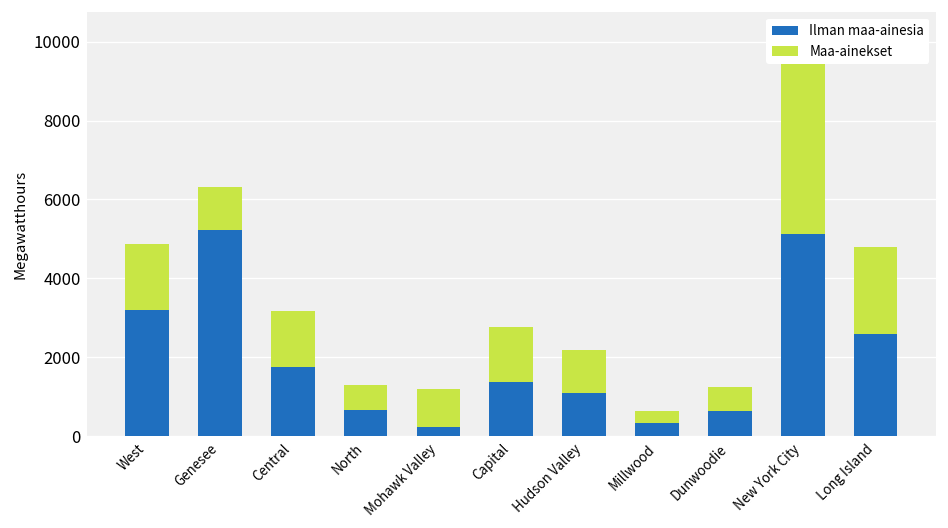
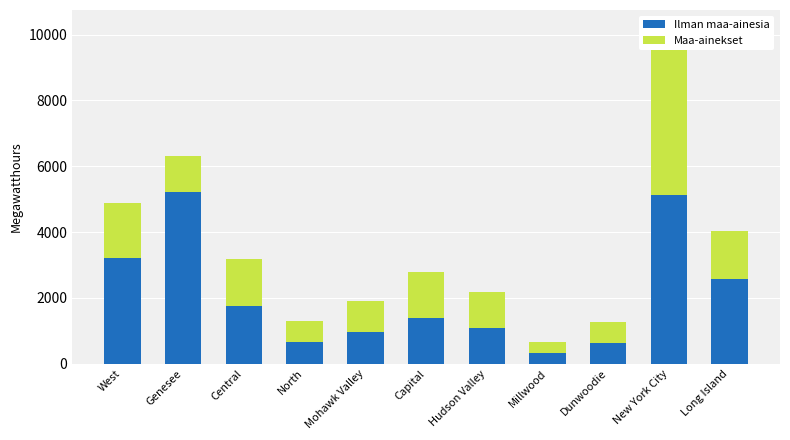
  {
    "Ilman maa-ainesia": {
      "West": 3200,
      "Genesee": 5200,
      "Central": 1700,
      "North": 700,
-     "Mohawk Valley": 200,
+     "Mohawk Valley": 1000,
      "Capital": 1400,
      "Hudson Valley": 1100,
      "Millwood": 300,
      "Dunwoodie": 600,
      "New York City": 5100,
      "Long Island": 2600
    },
    "Maa-ainekset": {
      "West": 1700,
      "Genesee": 1100,
      "Central": 1400,
      "North": 700,
      "Mohawk Valley": 1000,
      "Capital": 1400,
      "Hudson Valley": 1100,
      "Millwood": 300,
      "Dunwoodie": 600,
-     "Long Island": 2200
+     "Long Island": 1500
    }
  }
